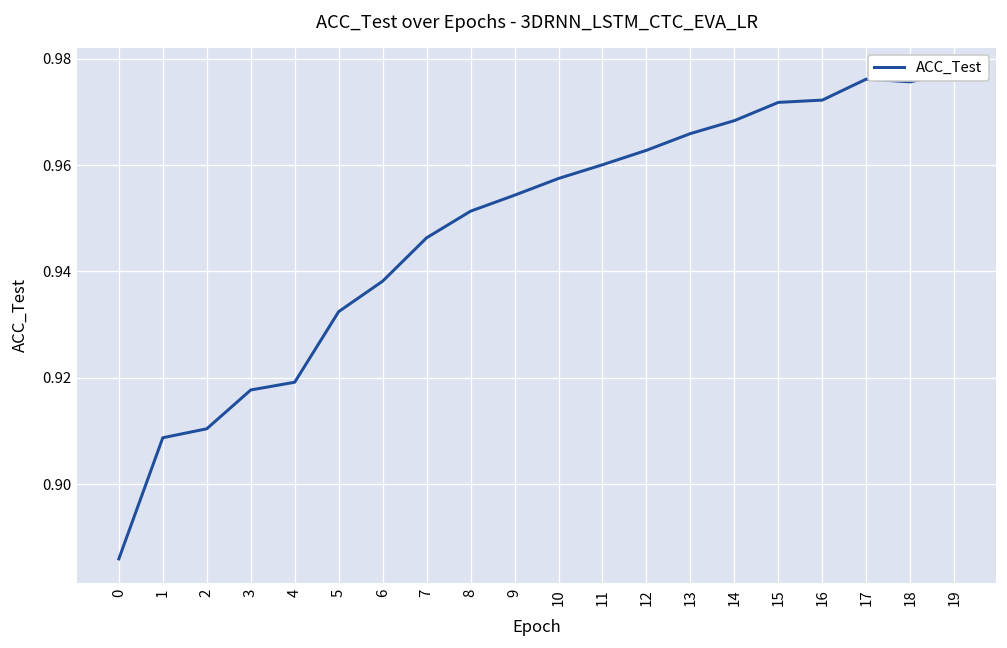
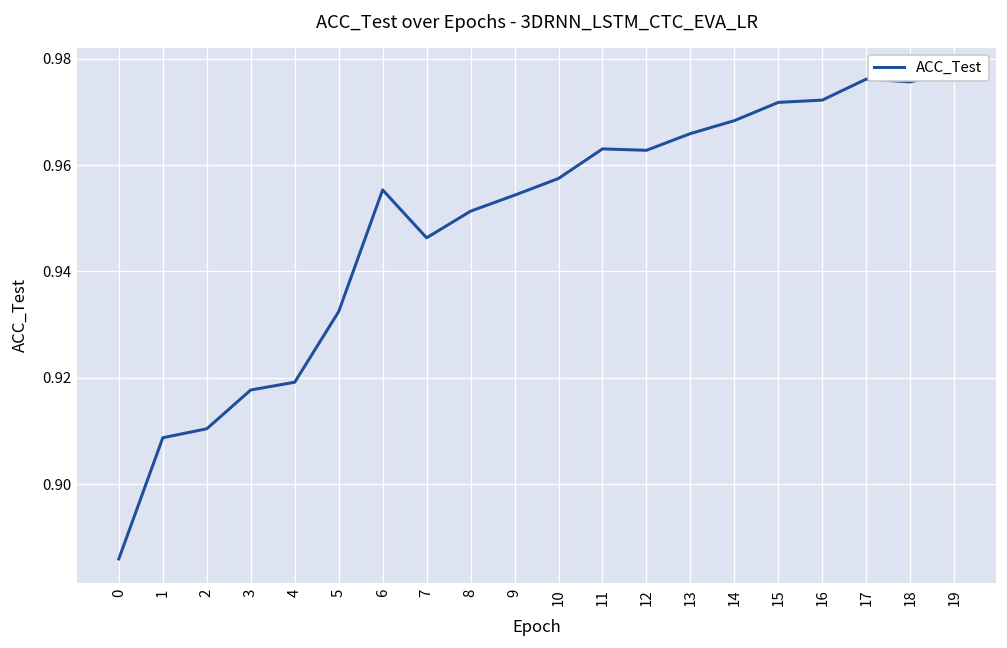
  {
    "0": 0.886,
    "1": 0.909,
    "2": 0.910,
    "3": 0.918,
    "4": 0.919,
    "5": 0.932,
-   "6": 0.938,
+   "6": 0.955,
    "7": 0.946,
    "8": 0.951,
    "9": 0.954,
    "10": 0.957,
-   "11": 0.960,
+   "11": 0.963,
    "12": 0.963,
    "13": 0.966,
    "14": 0.968,
    "15": 0.972,
    "16": 0.972,
    "17": 0.976
  }
